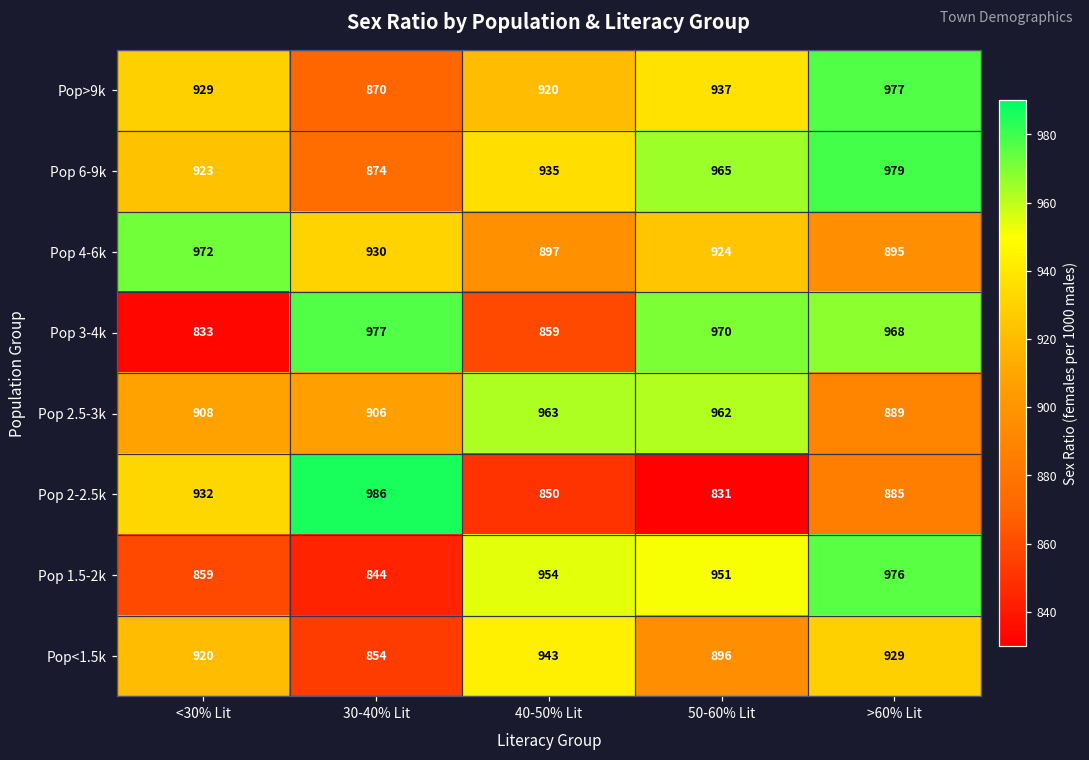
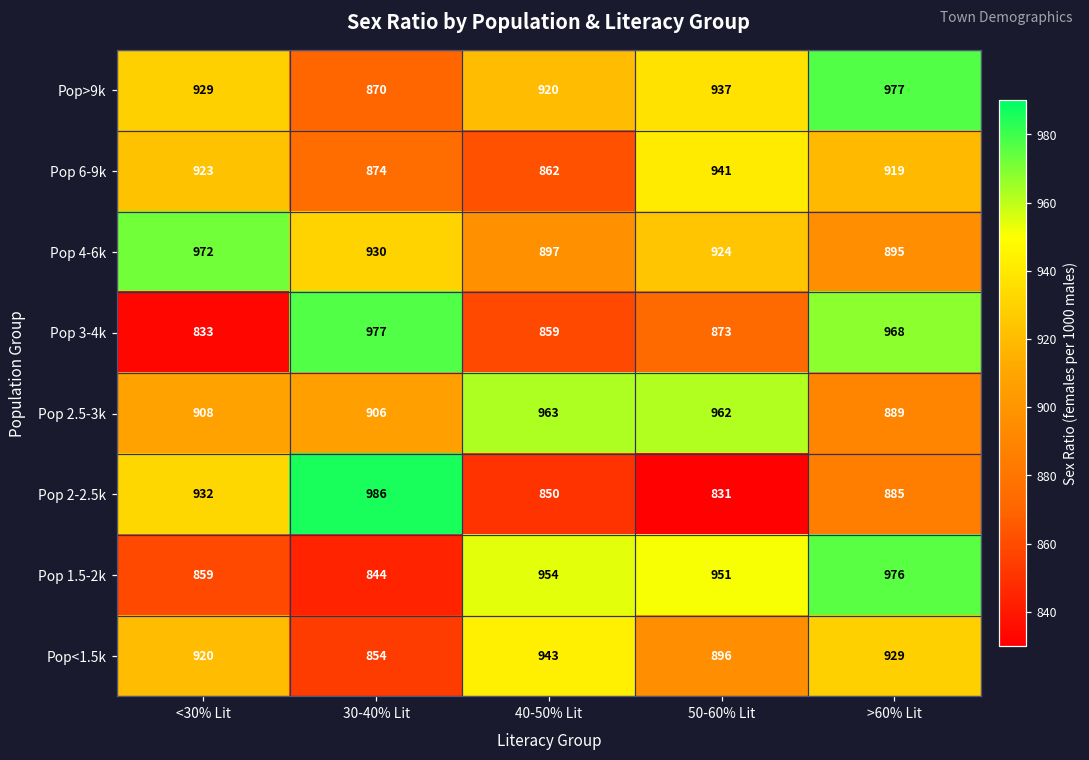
  {
    "Pop>9k": {
      "<30% Lit": 929,
      "30-40% Lit": 870,
      "40-50% Lit": 920,
      "50-60% Lit": 937,
      ">60% Lit": 977
    },
    "Pop 6-9k": {
      "<30% Lit": 923,
      "30-40% Lit": 874,
-     "40-50% Lit": 935,
-     "50-60% Lit": 965,
-     ">60% Lit": 979
+     "40-50% Lit": 862,
+     "50-60% Lit": 941,
+     ">60% Lit": 919
    },
    "Pop 4-6k": {
      "<30% Lit": 972,
      "30-40% Lit": 930,
      "40-50% Lit": 897,
      "50-60% Lit": 924,
      ">60% Lit": 895
    },
    "Pop 3-4k": {
      "<30% Lit": 833,
      "30-40% Lit": 977,
      "40-50% Lit": 859,
-     "50-60% Lit": 970,
+     "50-60% Lit": 873,
      ">60% Lit": 968
    },
    "Pop 2.5-3k": {
      "<30% Lit": 908,
      "30-40% Lit": 906,
      "40-50% Lit": 963,
      "50-60% Lit": 962,
      ">60% Lit": 889
    },
    "Pop 2-2.5k": {
      "<30% Lit": 932,
      "30-40% Lit": 986,
      "40-50% Lit": 850,
      "50-60% Lit": 831,
      ">60% Lit": 885
    },
    "Pop 1.5-2k": {
      "<30% Lit": 859,
      "30-40% Lit": 844,
      "40-50% Lit": 954,
      "50-60% Lit": 951,
      ">60% Lit": 976
    },
    "Pop<1.5k": {
      "<30% Lit": 920,
      "30-40% Lit": 854,
      "40-50% Lit": 943,
      "50-60% Lit": 896,
      ">60% Lit": 929
    }
  }
